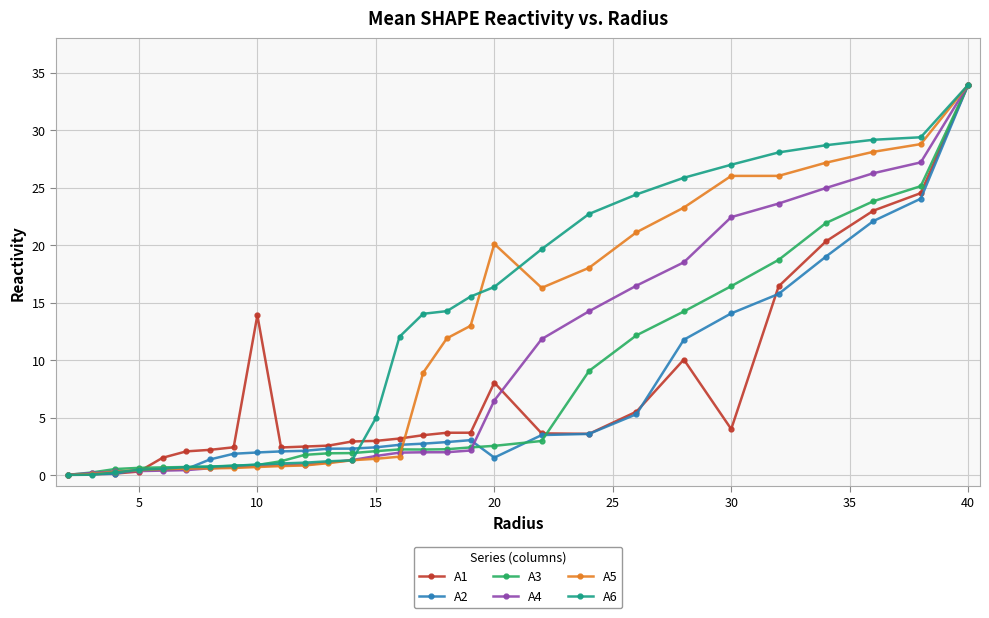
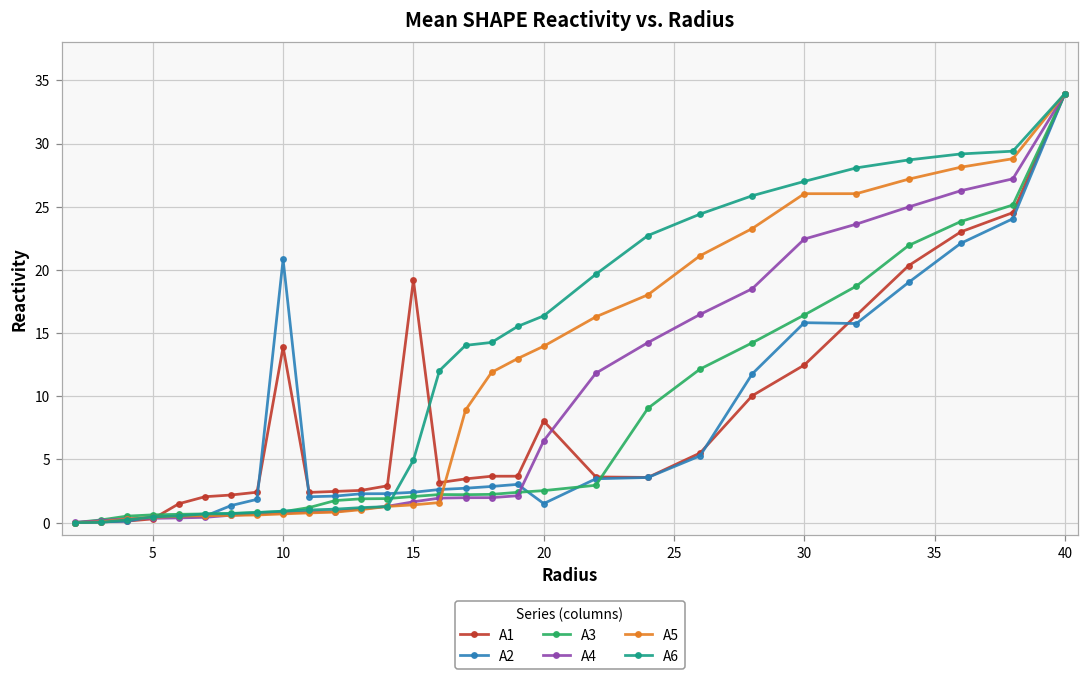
  {
    "A1": {
      "10": 13.9,
-     "15": 3.0,
+     "15": 19.2,
      "20": 8.0,
-     "30": 4.0
+     "30": 12.5
    },
    "A2": {
-     "10": 2.0,
+     "10": 20.8,
      "15": 2.4,
      "20": 1.5,
-     "30": 14.1
+     "30": 15.8
    },
    "A4": {
      "15": 1.7,
      "20": 6.5,
      "30": 22.4
    },
    "A5": {
      "15": 1.4,
-     "20": 20.1,
+     "20": 14.0,
      "30": 26.0
    }
  }
